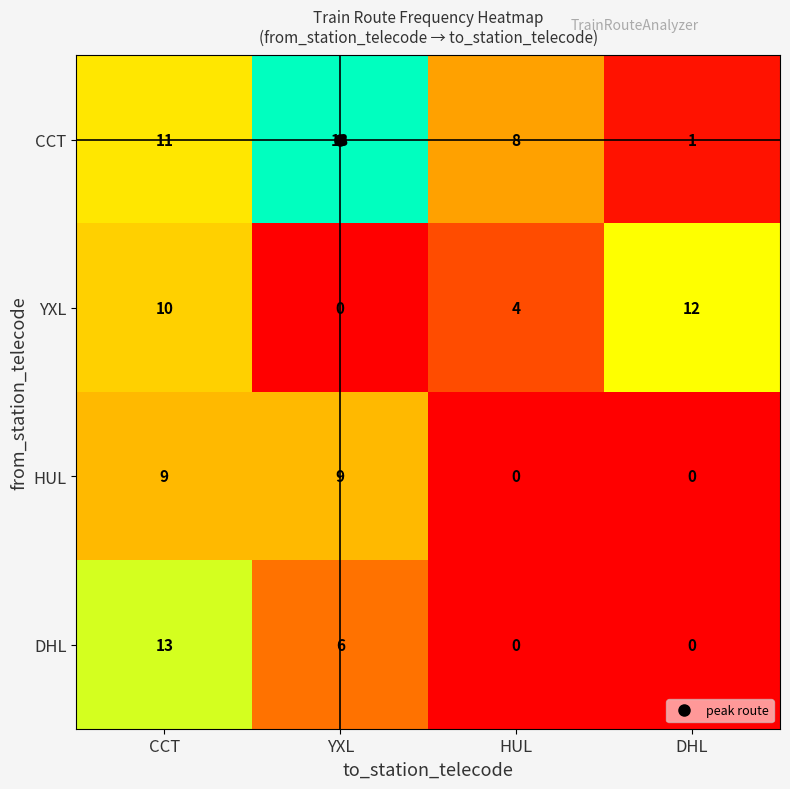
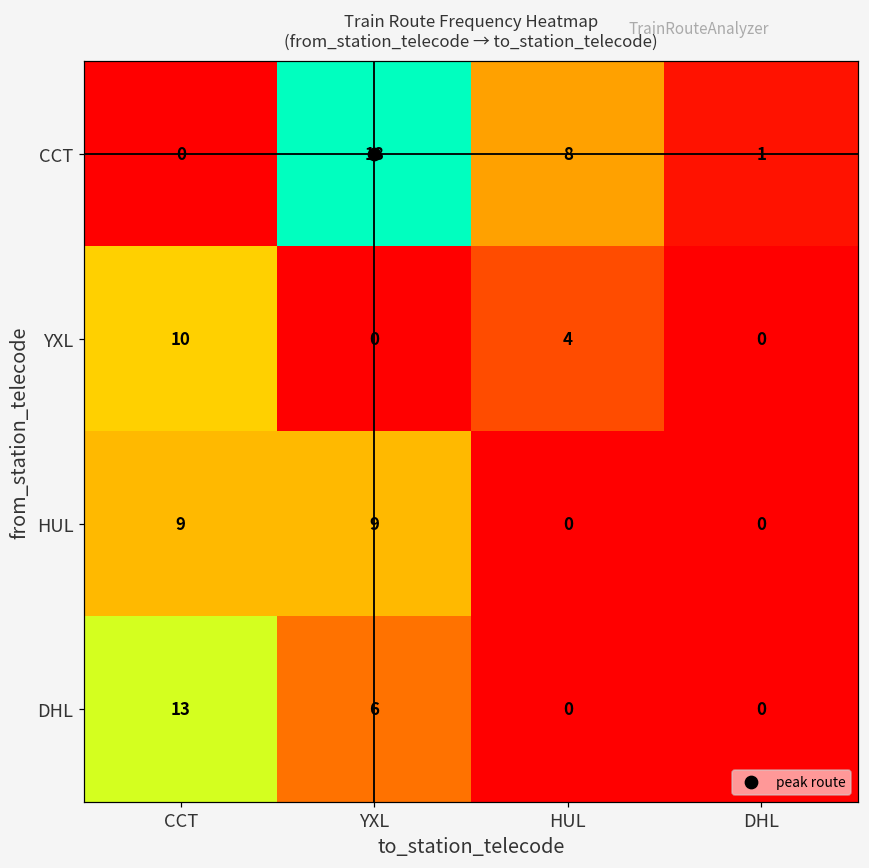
  {
    "CCT": {
-     "CCT": 11,
+     "CCT": 0,
      "HUL": 8,
      "DHL": 1
    },
    "YXL": {
      "CCT": 10,
      "YXL": 0,
      "HUL": 4,
-     "DHL": 12
+     "DHL": 0
    },
    "HUL": {
      "CCT": 9,
      "YXL": 9,
      "HUL": 0,
      "DHL": 0
    },
    "DHL": {
      "CCT": 13,
      "YXL": 6,
      "HUL": 0,
      "DHL": 0
    }
  }
